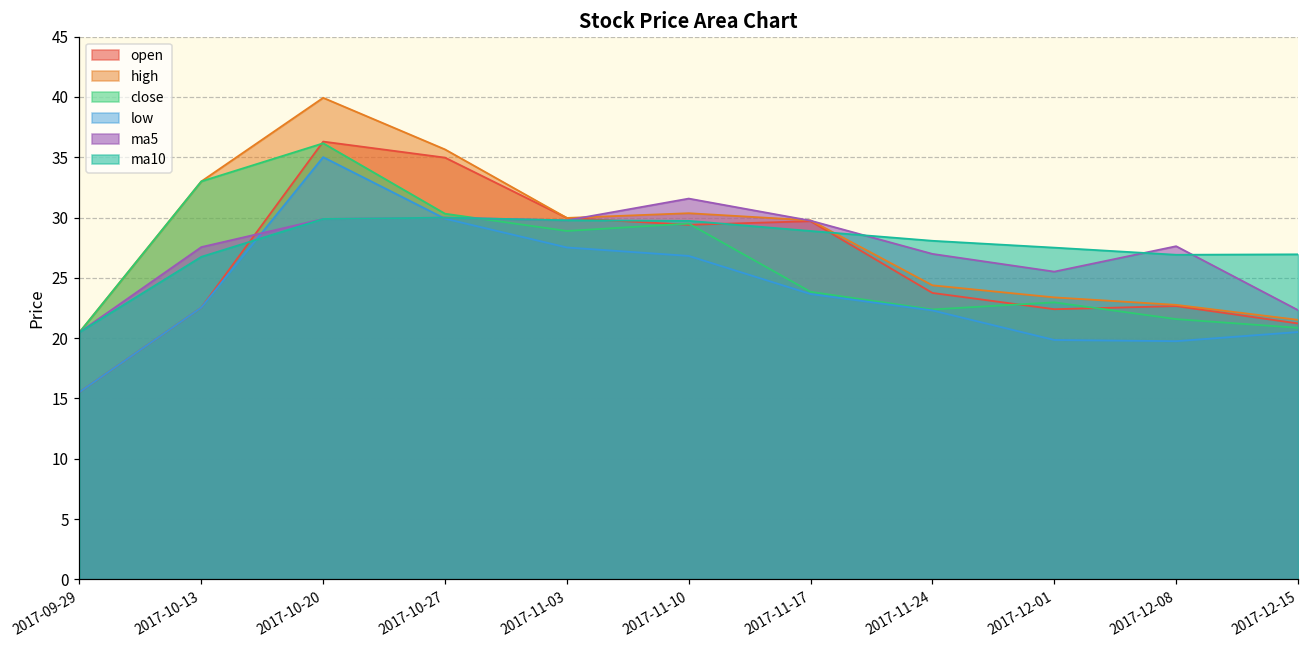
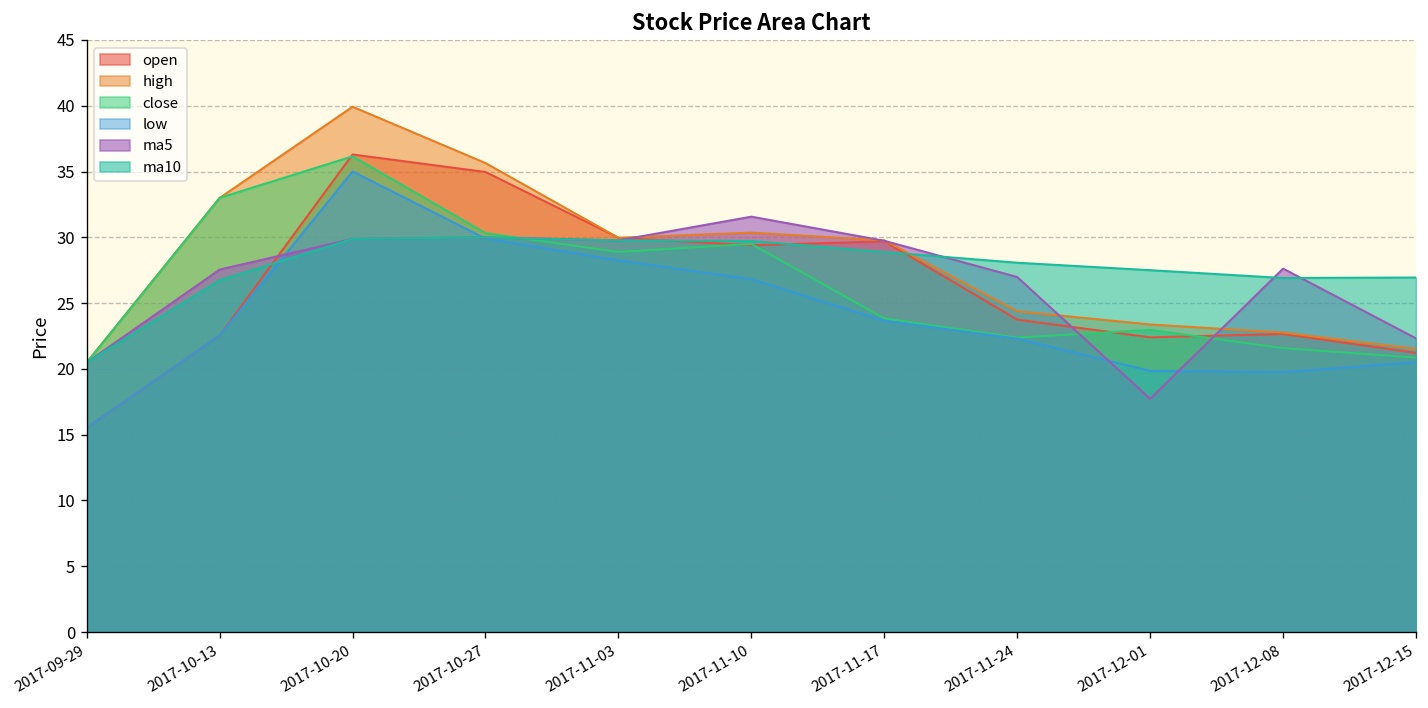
  {
    "low": {
      "2017-10-20": 35.0,
-     "2017-11-03": 27.5,
+     "2017-11-03": 28.3,
      "2017-11-10": 26.8,
      "2017-12-01": 19.9,
      "2017-12-08": 19.8,
      "2017-12-15": 20.5
    },
    "ma5": {
      "2017-10-13": 27.6,
      "2017-11-10": 31.6,
      "2017-11-24": 27.0,
-     "2017-12-01": 25.5,
+     "2017-12-01": 17.7,
      "2017-12-08": 27.6,
      "2017-12-15": 22.3
    }
  }
